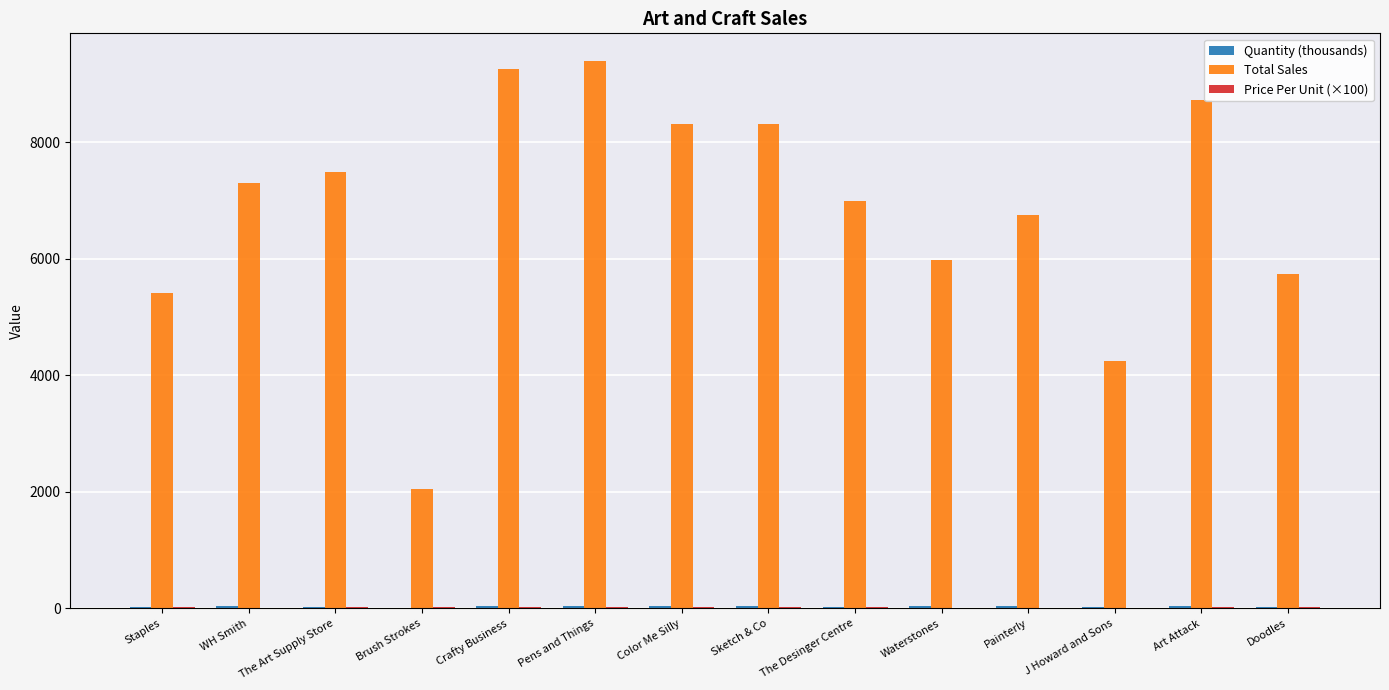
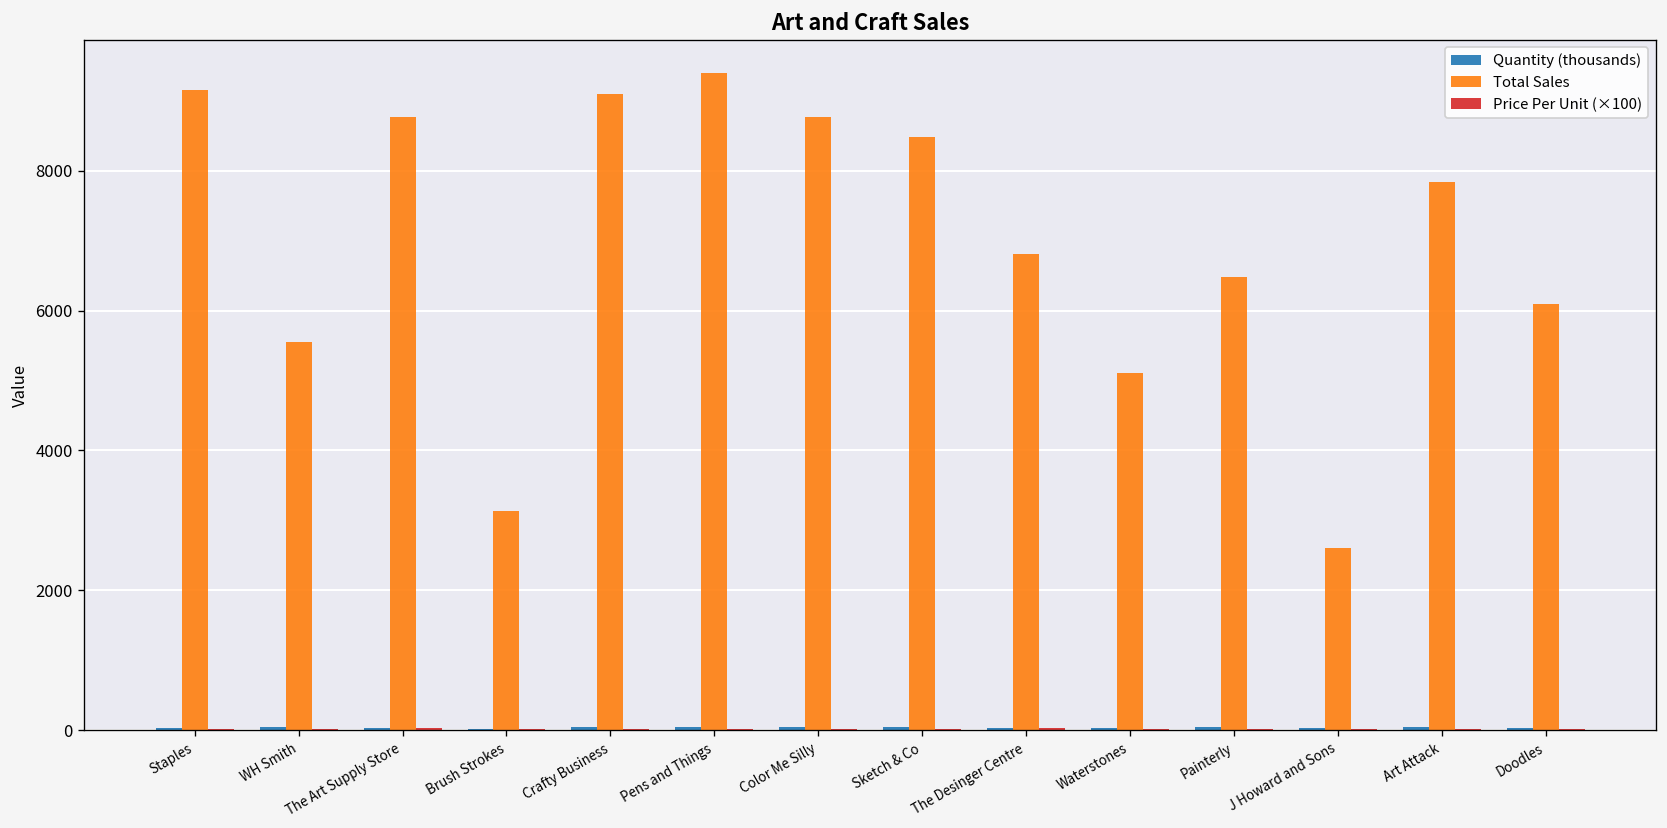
  {
    "Quantity (thousands)": {
      "WH Smith": 0,
      "Crafty Business": 0,
      "Pens and Things": 0,
      "Painterly": 0
    },
    "Total Sales": {
-     "Staples": 5400,
-     "WH Smith": 7300,
-     "The Art Supply Store": 7500,
-     "Brush Strokes": 2000,
-     "Crafty Business": 9300,
+     "Staples": 9200,
+     "WH Smith": 5600,
+     "The Art Supply Store": 8800,
+     "Brush Strokes": 3100,
+     "Crafty Business": 9100,
      "Pens and Things": 9400,
-     "Color Me Silly": 8300,
-     "Sketch & Co": 8300,
-     "The Desinger Centre": 7000,
-     "Waterstones": 6000,
-     "Painterly": 6700,
-     "J Howard and Sons": 4200,
-     "Art Attack": 8700,
-     "Doodles": 5700
+     "Color Me Silly": 8800,
+     "Sketch & Co": 8500,
+     "The Desinger Centre": 6800,
+     "Waterstones": 5100,
+     "Painterly": 6500,
+     "J Howard and Sons": 2600,
+     "Art Attack": 7800,
+     "Doodles": 6100
    }
  }
